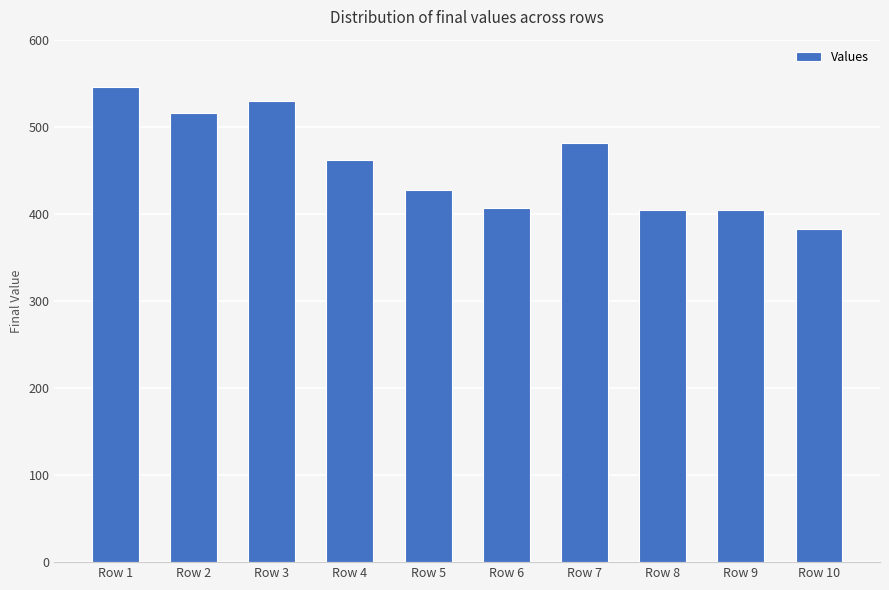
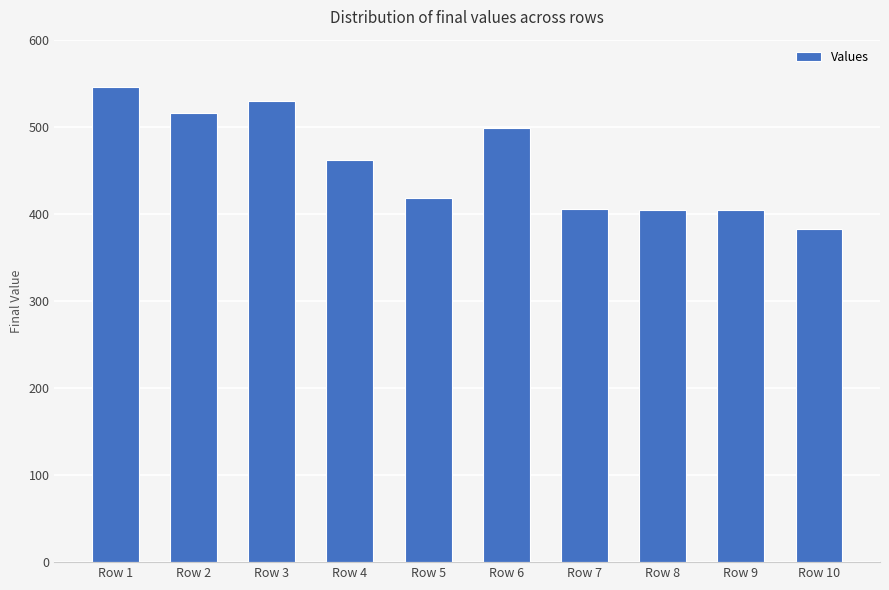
  {
    "Row 1": 550,
    "Row 2": 520,
    "Row 3": 530,
    "Row 4": 460,
-   "Row 5": 430,
-   "Row 6": 410,
-   "Row 7": 480,
+   "Row 5": 420,
+   "Row 6": 500,
+   "Row 7": 410,
    "Row 8": 400,
    "Row 9": 400,
    "Row 10": 380
  }
